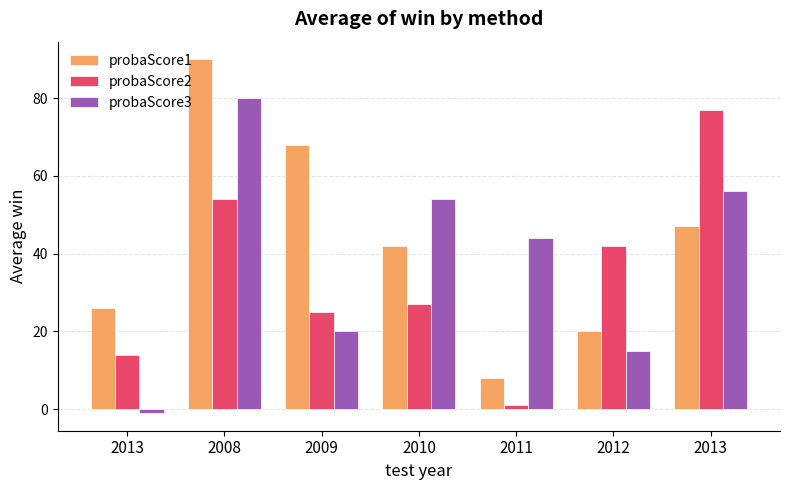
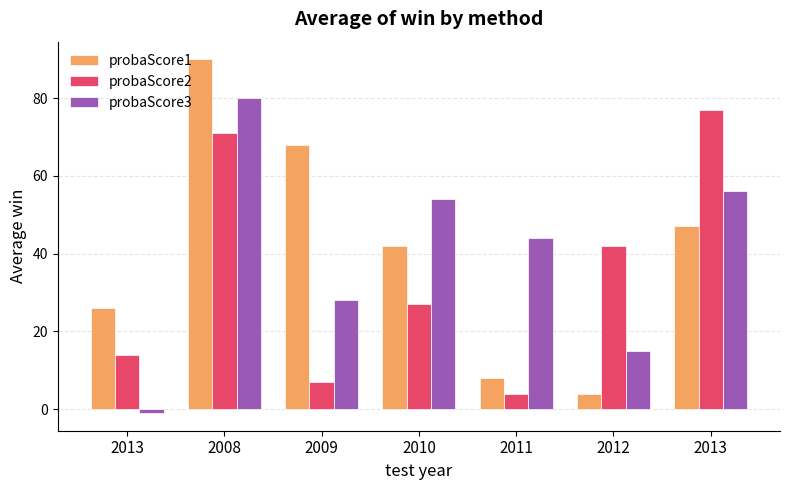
  {
    "probaScore1": {
      "2008": 90,
      "2009": 68,
      "2010": 42,
      "2011": 8,
-     "2012": 20
+     "2012": 4
    },
    "probaScore2": {
-     "2008": 54,
-     "2009": 25,
+     "2008": 71,
+     "2009": 7,
      "2010": 27,
-     "2011": 1,
+     "2011": 4,
      "2012": 42
    },
    "probaScore3": {
      "2008": 80,
-     "2009": 20,
+     "2009": 28,
      "2010": 54,
      "2011": 44,
      "2012": 15
    }
  }
